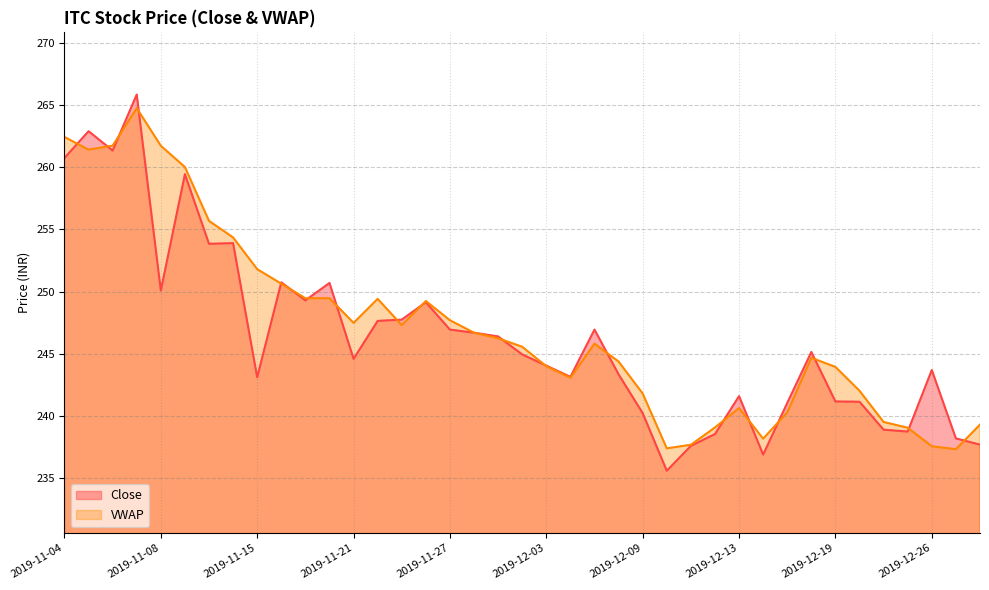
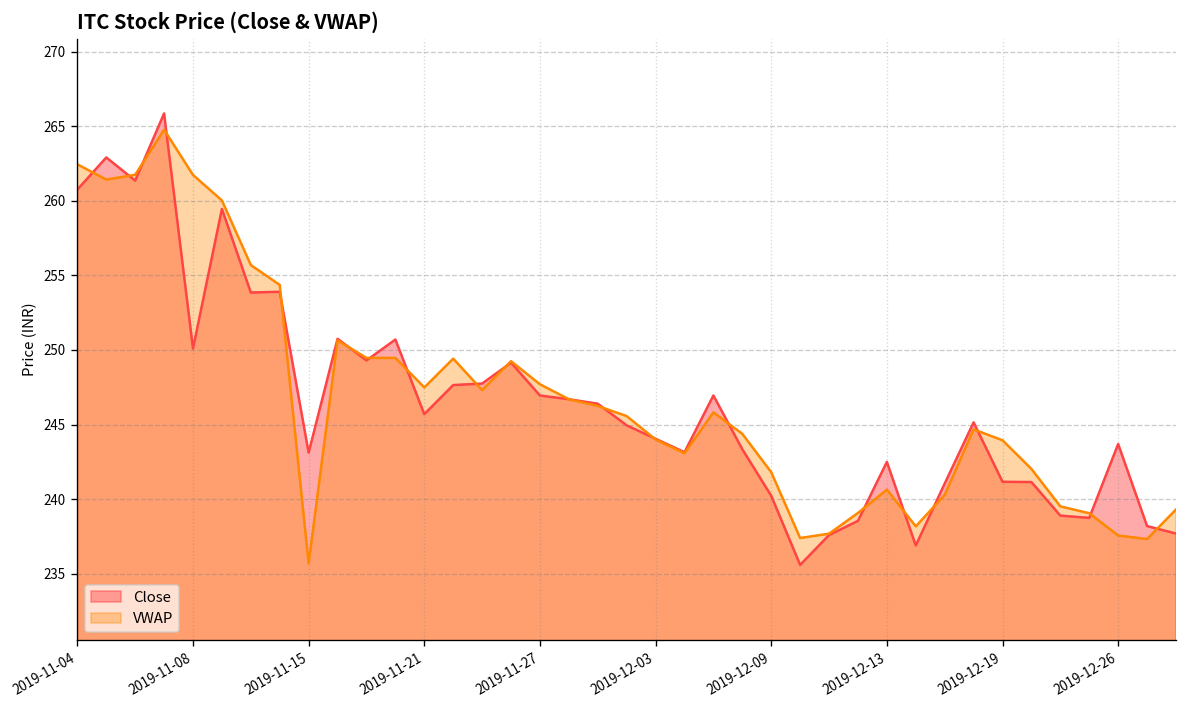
  {
    "Close": {
      "2019-11-04": 260.8,
      "2019-11-08": 250.1,
      "2019-11-15": 243.1,
-     "2019-11-21": 244.6,
+     "2019-11-21": 245.7,
      "2019-11-27": 247.0,
      "2019-12-09": 240.2,
-     "2019-12-13": 241.6,
+     "2019-12-13": 242.5,
      "2019-12-19": 241.2,
      "2019-12-26": 243.7
    },
    "VWAP": {
      "2019-11-04": 262.4,
      "2019-11-08": 261.7,
-     "2019-11-15": 251.8,
+     "2019-11-15": 235.7,
      "2019-11-21": 247.5,
      "2019-11-27": 247.7,
      "2019-12-09": 241.8,
      "2019-12-13": 240.6,
      "2019-12-19": 244.0,
      "2019-12-26": 237.6
    }
  }
